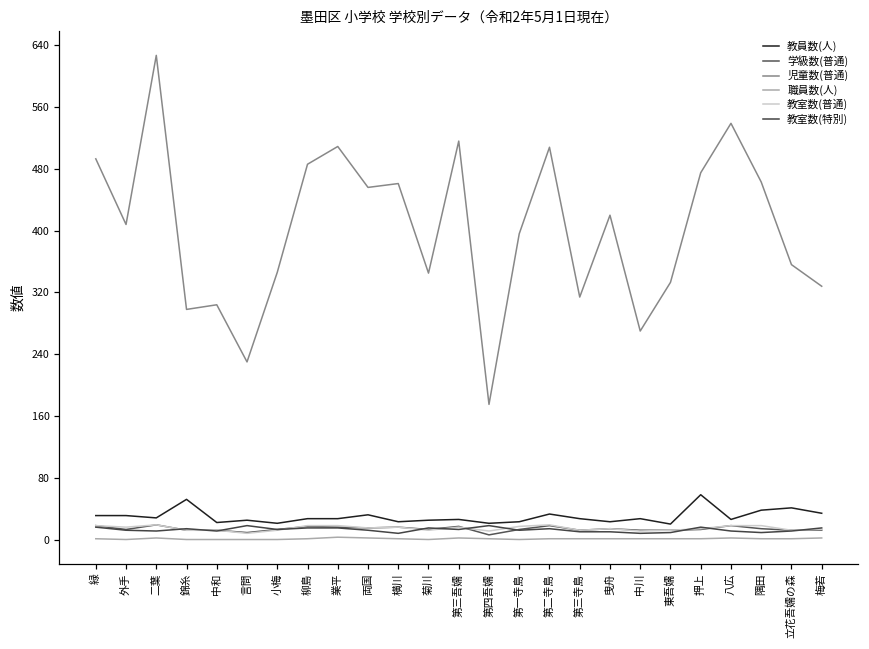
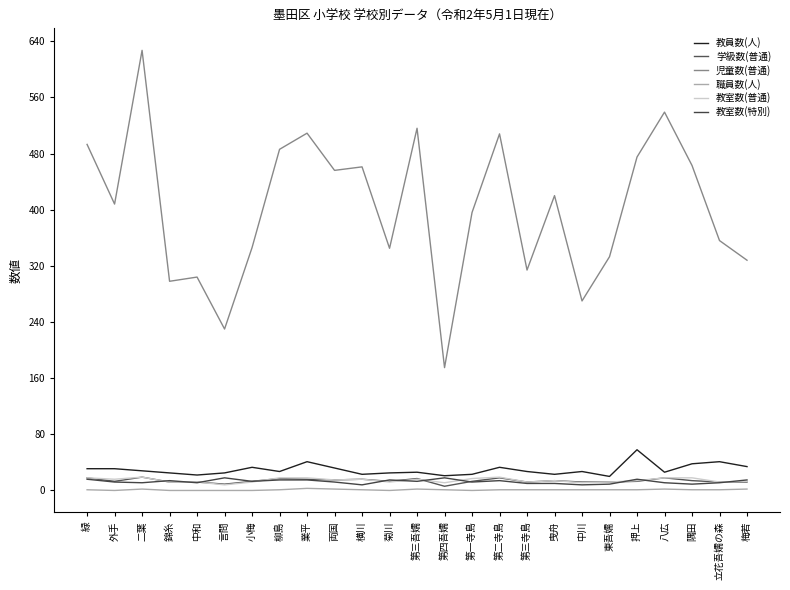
  {
    "教員数(人)": {
      "緑": 30,
      "外手": 30,
      "二葉": 30,
-     "錦糸": 50,
+     "錦糸": 30,
      "中和": 20,
      "言問": 30,
-     "小梅": 20,
+     "小梅": 30,
      "柳島": 30,
-     "業平": 30,
+     "業平": 40,
      "両国": 30,
      "横川": 20,
      "菊川": 30,
      "第三吾嬬": 30,
      "第一寺島": 20,
      "第二寺島": 30,
      "第三寺島": 30,
      "曳舟": 20,
      "中川": 30,
      "東吾嬬": 20,
      "押上": 60,
      "八広": 30,
      "隅田": 40,
      "立花吾嬬の森": 40,
      "梅若": 30
    }
  }
